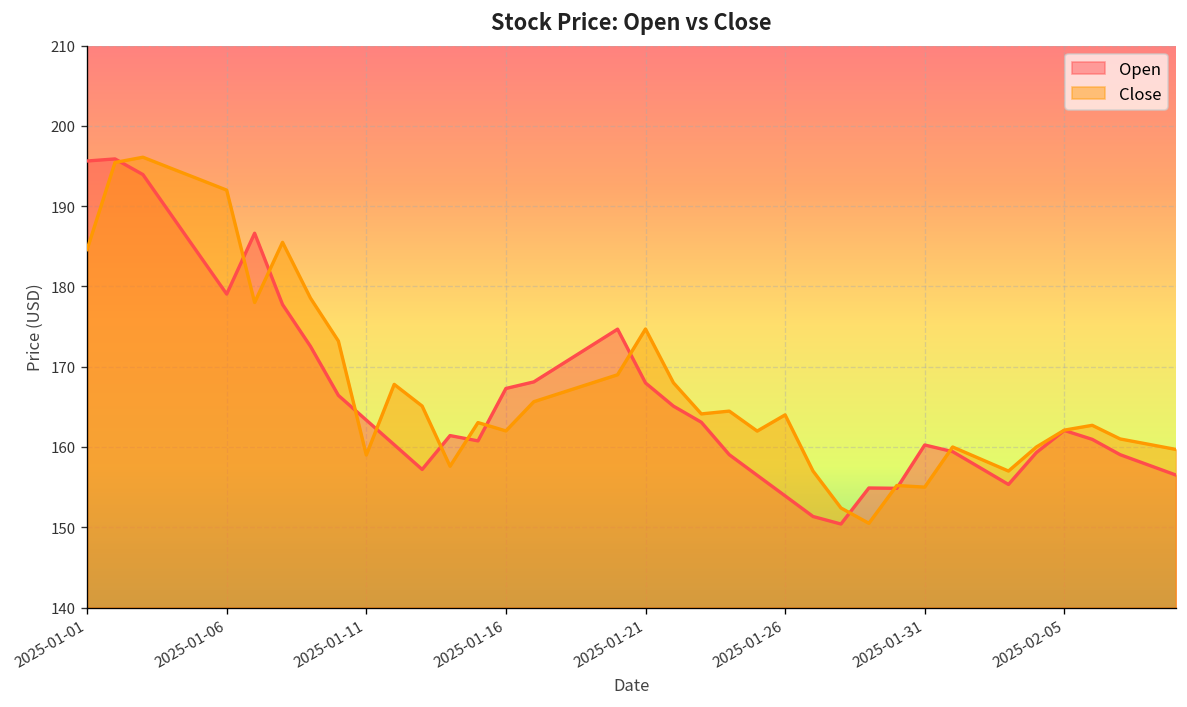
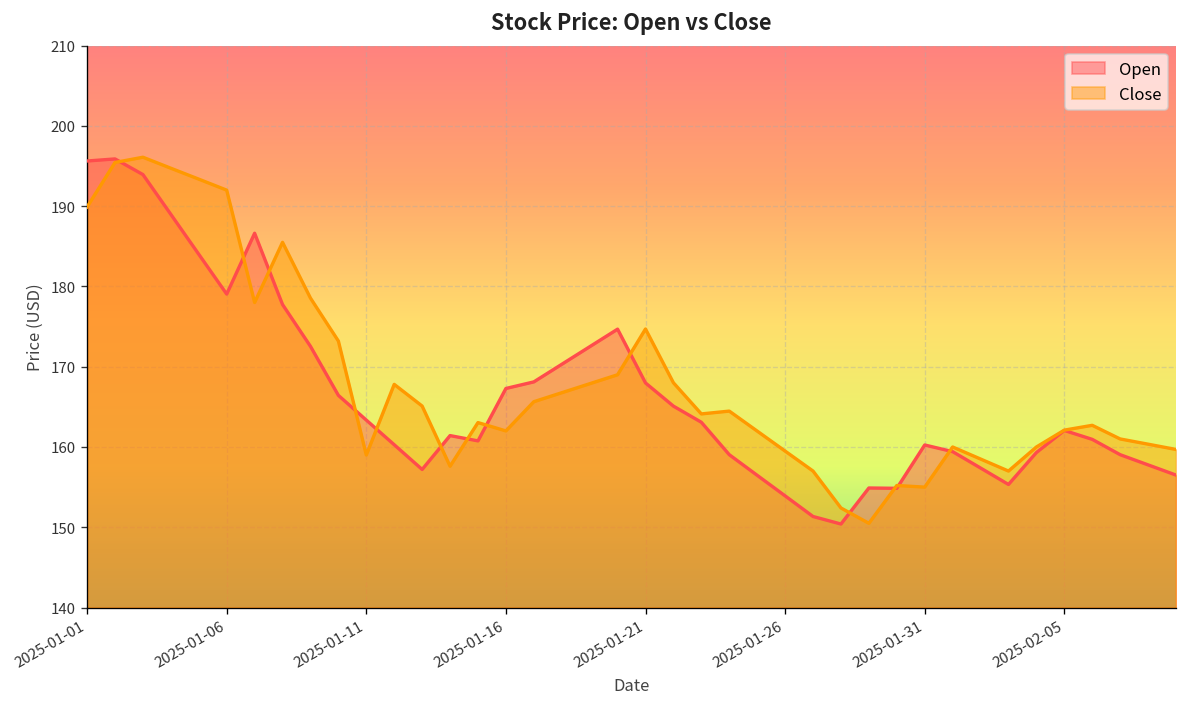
  {
    "Open": {
      "2025-01-01": 196,
      "2025-01-06": 179,
      "2025-01-11": 163,
      "2025-01-16": 167,
      "2025-01-21": 168,
      "2025-01-26": 154,
      "2025-01-31": 160
    },
    "Close": {
-     "2025-01-01": 185,
+     "2025-01-01": 190,
      "2025-01-06": 192,
      "2025-01-11": 159,
      "2025-01-16": 162,
      "2025-01-21": 175,
-     "2025-01-26": 164,
+     "2025-01-26": 159,
      "2025-01-31": 155
    }
  }
